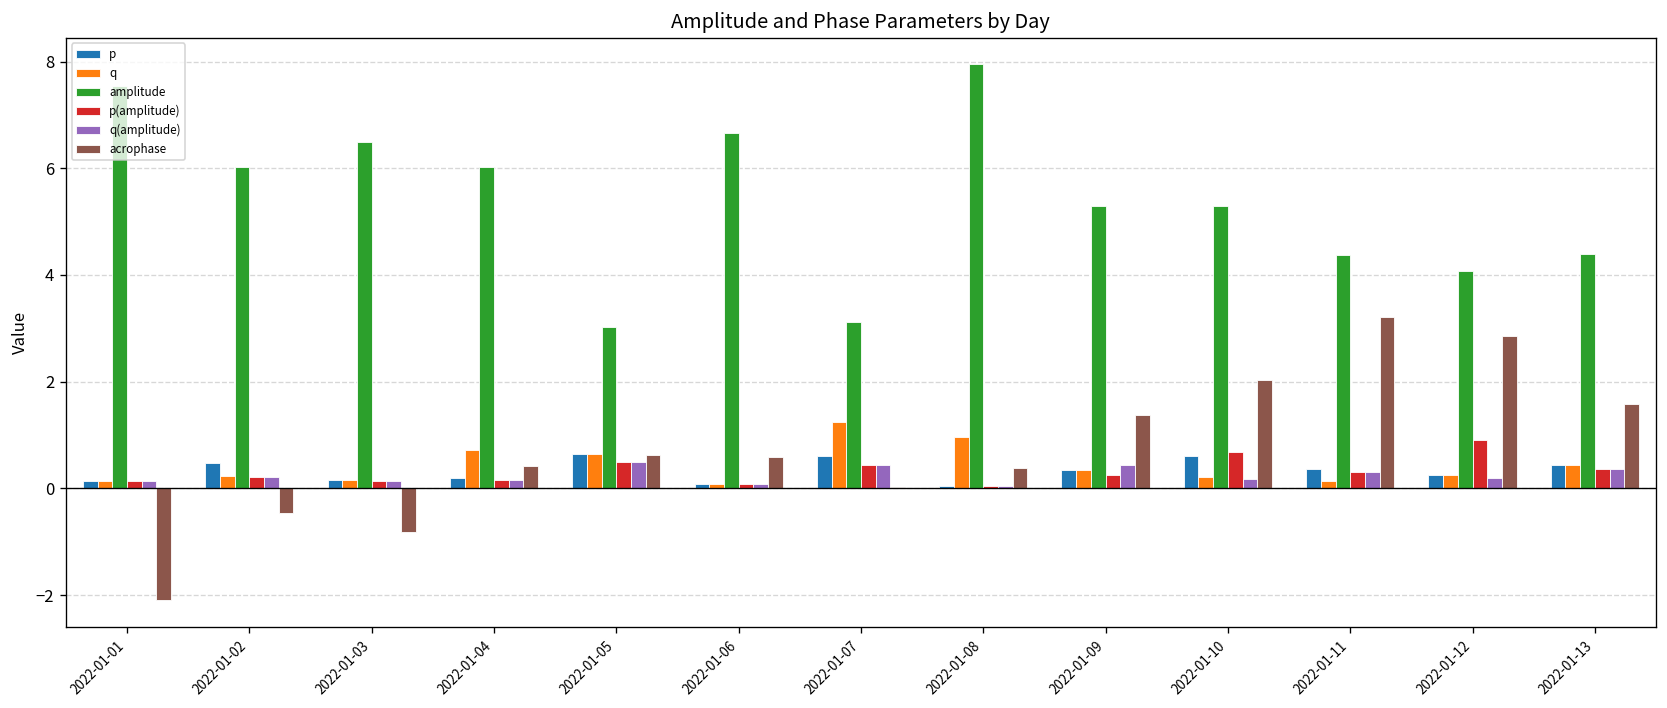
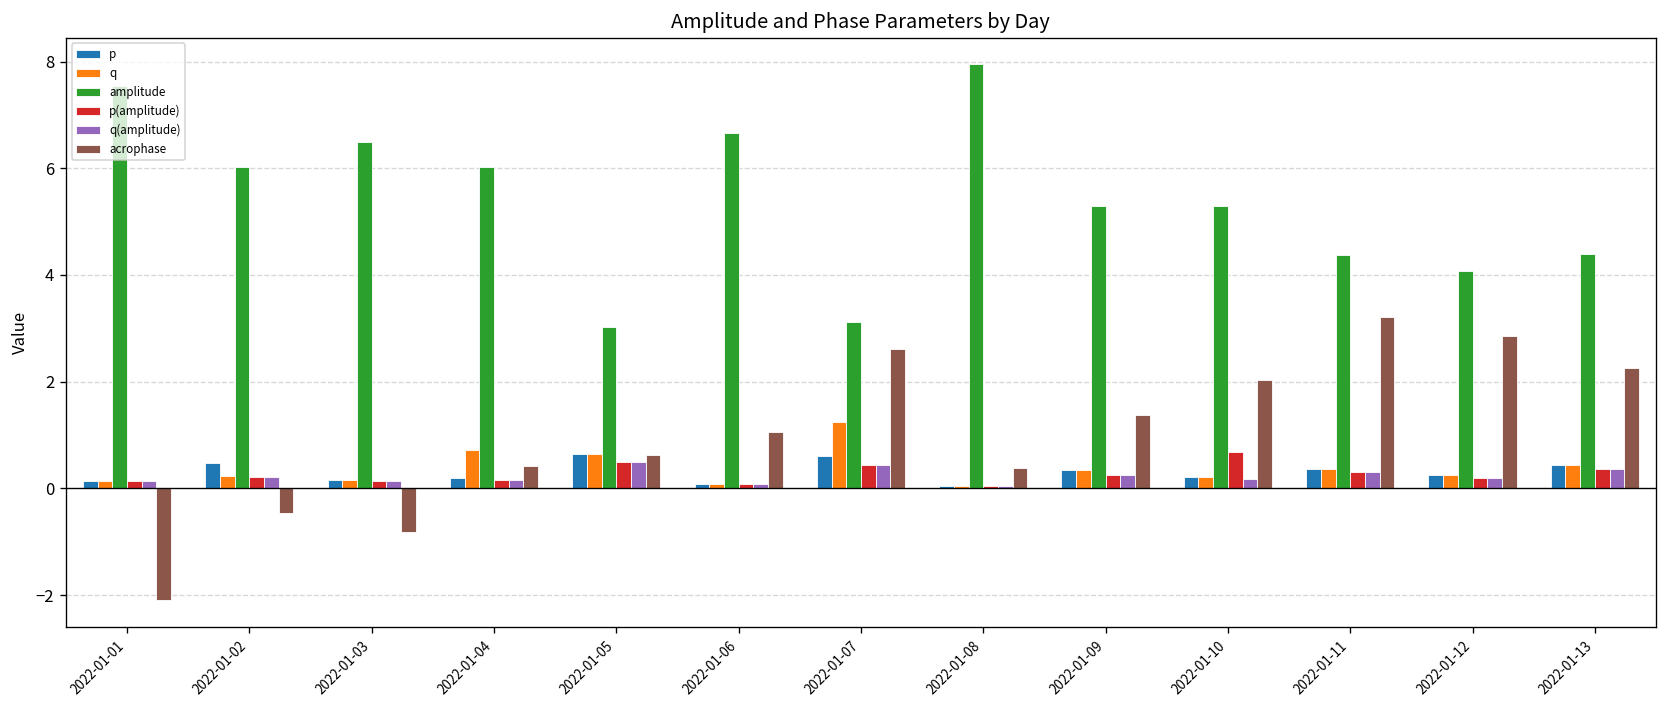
  {
    "p": {
      "2022-01-01": 0.1,
      "2022-01-02": 0.5,
      "2022-01-03": 0.2,
      "2022-01-04": 0.2,
      "2022-01-05": 0.6,
      "2022-01-06": 0.1,
      "2022-01-07": 0.6,
      "2022-01-09": 0.3,
-     "2022-01-10": 0.6,
+     "2022-01-10": 0.2,
      "2022-01-11": 0.4,
      "2022-01-12": 0.2,
      "2022-01-13": 0.4
    },
    "q": {
      "2022-01-01": 0.1,
      "2022-01-02": 0.2,
      "2022-01-03": 0.2,
      "2022-01-04": 0.7,
      "2022-01-05": 0.6,
      "2022-01-06": 0.1,
      "2022-01-07": 1.2,
-     "2022-01-08": 1.0,
+     "2022-01-08": 0.0,
      "2022-01-09": 0.3,
      "2022-01-10": 0.2,
-     "2022-01-11": 0.1,
+     "2022-01-11": 0.4,
      "2022-01-12": 0.2,
      "2022-01-13": 0.4
    },
    "amplitude": {
      "2022-01-02": 6.0,
      "2022-01-03": 6.5,
      "2022-01-04": 6.0,
      "2022-01-05": 3.0,
      "2022-01-06": 6.7,
      "2022-01-07": 3.1,
      "2022-01-08": 7.9,
      "2022-01-09": 5.3,
      "2022-01-10": 5.3,
      "2022-01-11": 4.4,
      "2022-01-12": 4.1,
      "2022-01-13": 4.4
    },
    "p(amplitude)": {
      "2022-01-01": 0.1,
      "2022-01-02": 0.2,
      "2022-01-03": 0.1,
      "2022-01-04": 0.2,
      "2022-01-05": 0.5,
      "2022-01-06": 0.1,
      "2022-01-07": 0.4,
      "2022-01-09": 0.2,
      "2022-01-10": 0.7,
      "2022-01-11": 0.3,
-     "2022-01-12": 0.9,
+     "2022-01-12": 0.2,
      "2022-01-13": 0.4
    },
    "q(amplitude)": {
      "2022-01-01": 0.1,
      "2022-01-02": 0.2,
      "2022-01-03": 0.1,
      "2022-01-04": 0.2,
      "2022-01-05": 0.5,
      "2022-01-06": 0.1,
      "2022-01-07": 0.4,
-     "2022-01-09": 0.4,
+     "2022-01-09": 0.2,
      "2022-01-10": 0.2,
      "2022-01-11": 0.3,
      "2022-01-12": 0.2,
      "2022-01-13": 0.4
    },
    "acrophase": {
      "2022-01-01": -2.1,
      "2022-01-02": -0.5,
      "2022-01-03": -0.8,
      "2022-01-04": 0.4,
      "2022-01-05": 0.6,
-     "2022-01-06": 0.6,
-     "2022-01-07": 0.0,
+     "2022-01-06": 1.1,
+     "2022-01-07": 2.6,
      "2022-01-08": 0.4,
      "2022-01-09": 1.4,
      "2022-01-10": 2.0,
      "2022-01-11": 3.2,
      "2022-01-12": 2.8,
-     "2022-01-13": 1.6
+     "2022-01-13": 2.3
    }
  }
